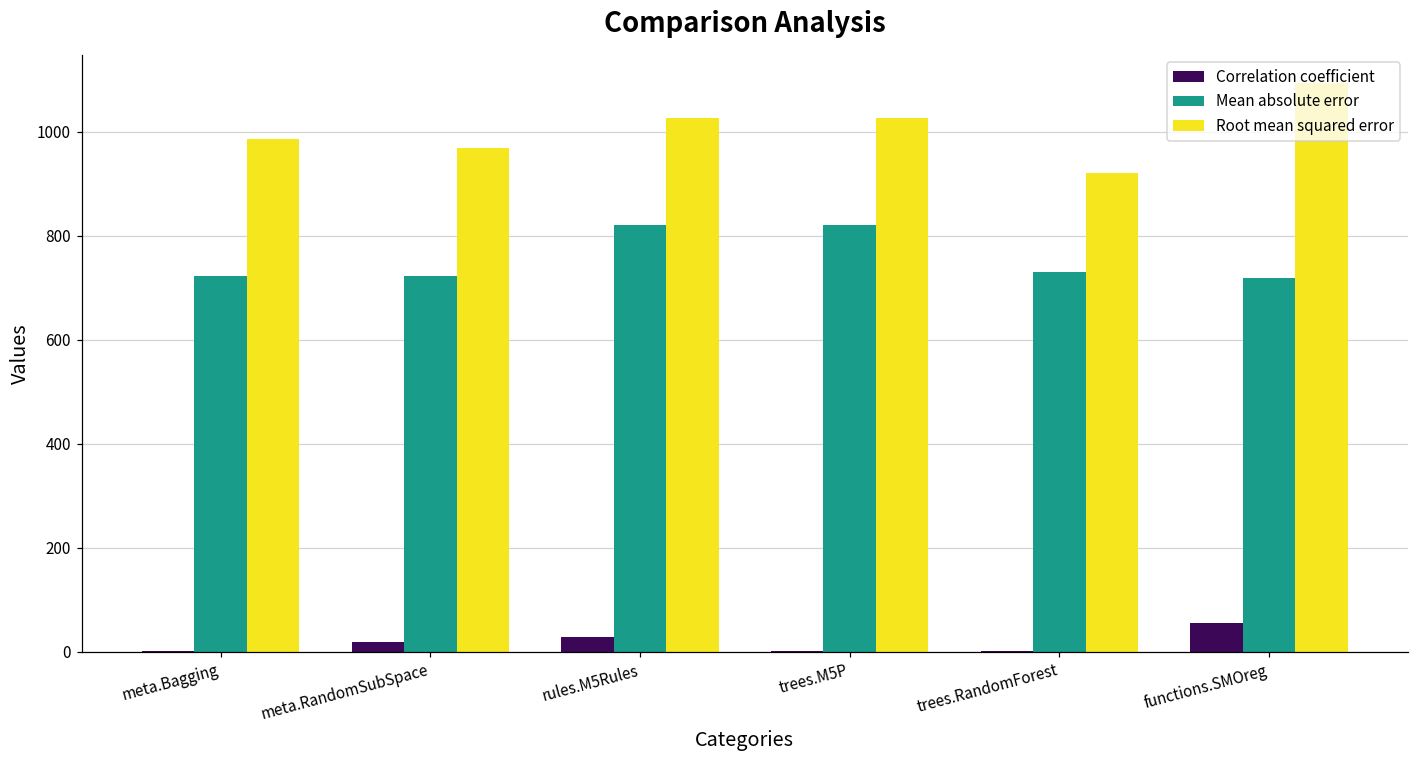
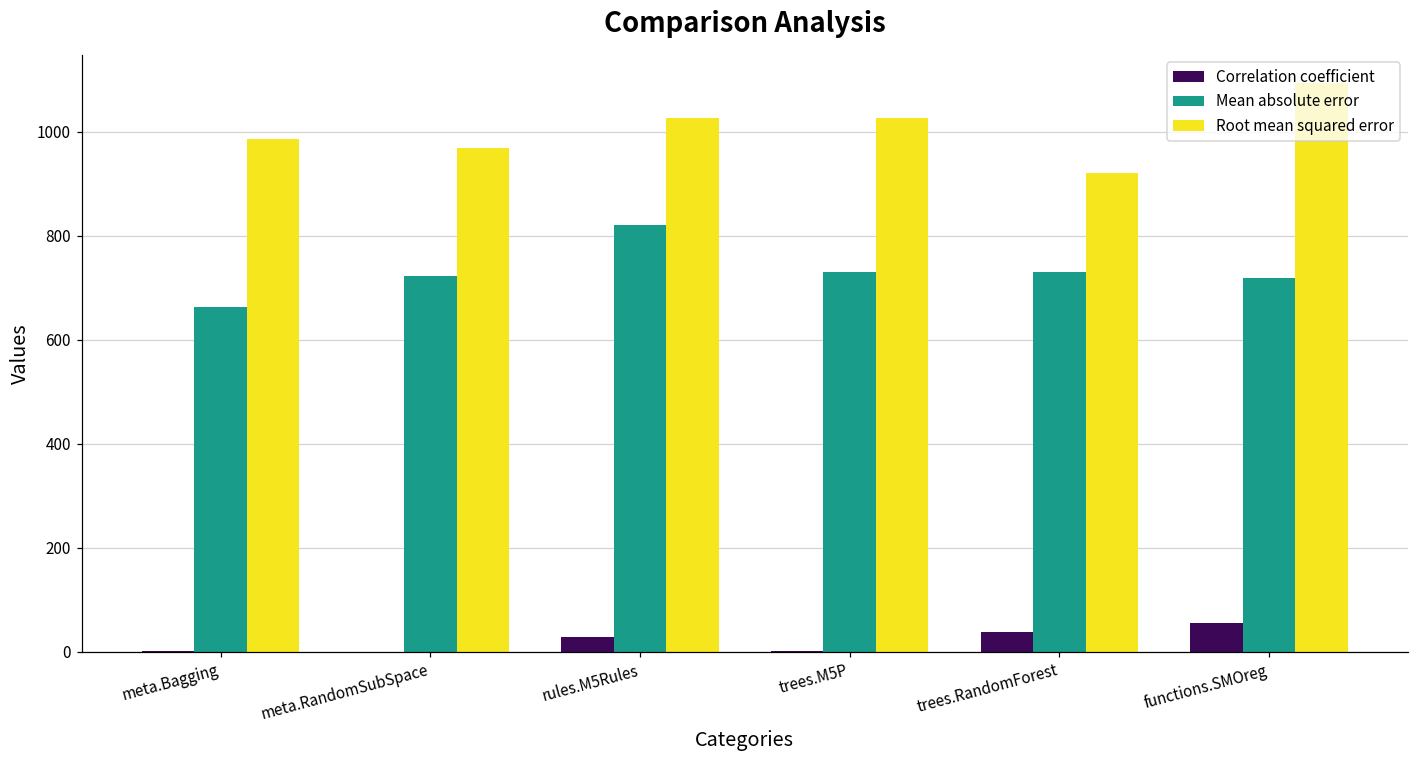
  {
    "Correlation coefficient": {
-     "meta.RandomSubSpace": 20,
+     "meta.RandomSubSpace": 0,
      "rules.M5Rules": 30,
-     "trees.RandomForest": 0,
+     "trees.RandomForest": 40,
      "functions.SMOreg": 60
    },
    "Mean absolute error": {
-     "meta.Bagging": 720,
+     "meta.Bagging": 660,
      "meta.RandomSubSpace": 720,
      "rules.M5Rules": 820,
-     "trees.M5P": 820,
+     "trees.M5P": 730,
      "trees.RandomForest": 730,
      "functions.SMOreg": 720
    },
    "Root mean squared error": {
      "meta.Bagging": 990,
      "meta.RandomSubSpace": 970,
      "rules.M5Rules": 1030,
      "trees.M5P": 1030,
      "trees.RandomForest": 920
    }
  }
